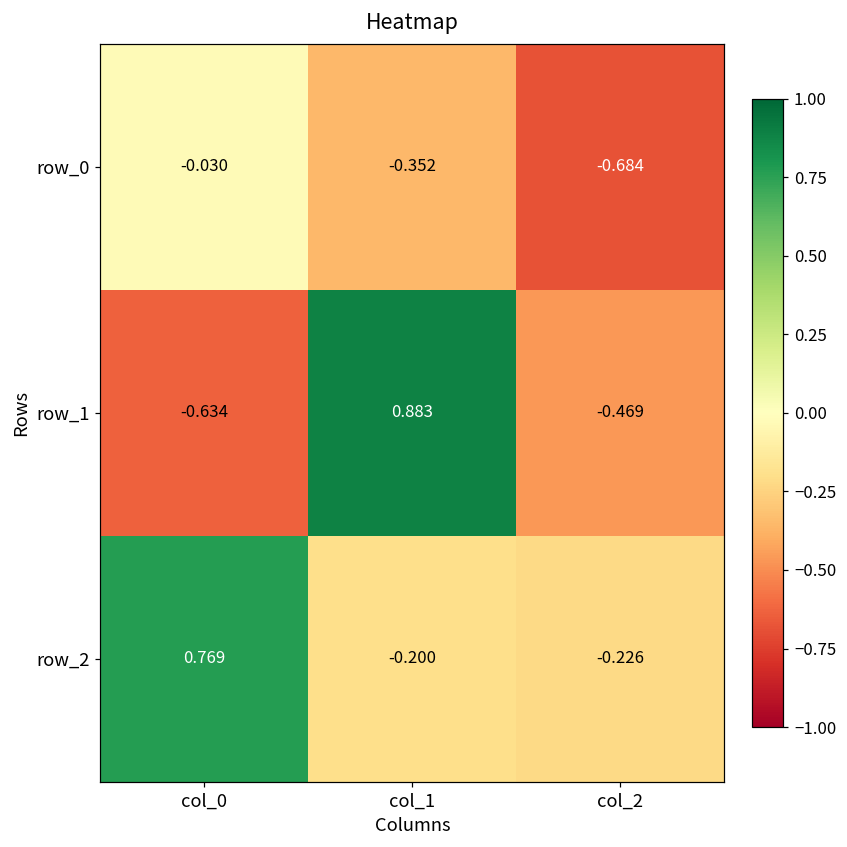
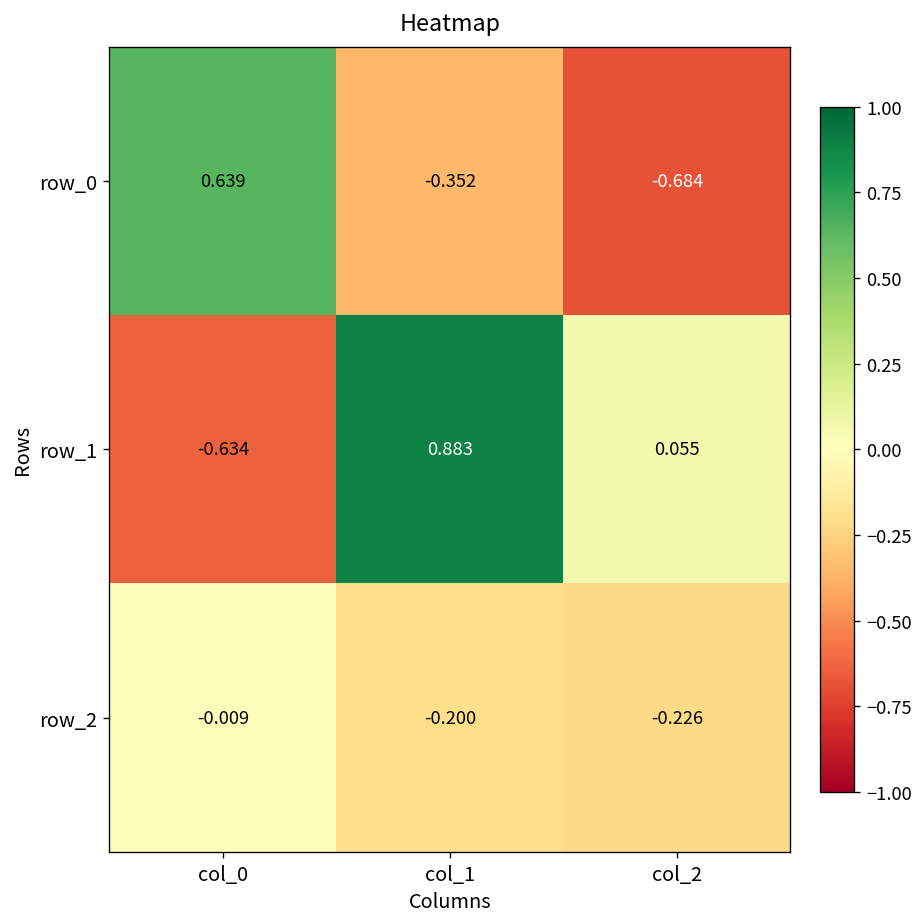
  {
    "row_0": {
-     "col_0": -0.030,
+     "col_0": 0.639,
      "col_1": -0.352,
      "col_2": -0.684
    },
    "row_1": {
      "col_0": -0.634,
      "col_1": 0.883,
-     "col_2": -0.469
+     "col_2": 0.055
    },
    "row_2": {
-     "col_0": 0.769,
+     "col_0": -0.009,
      "col_1": -0.200,
      "col_2": -0.226
    }
  }
